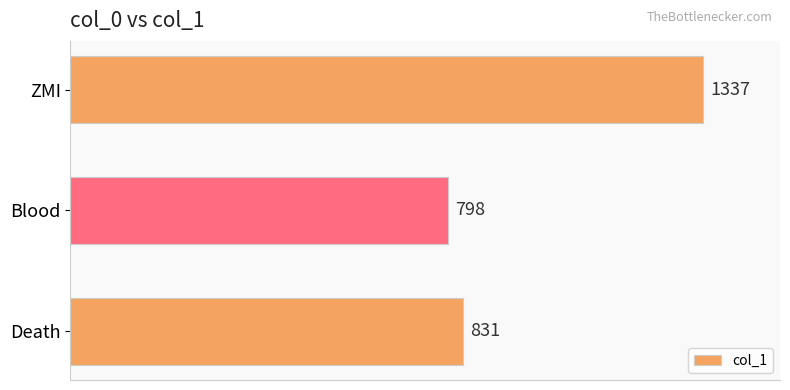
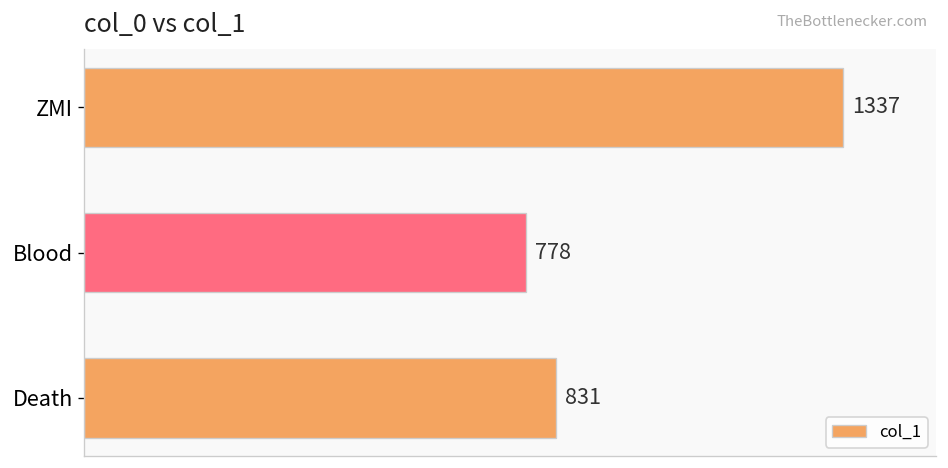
  {
    "ZMI": 1337,
-   "Blood": 798,
+   "Blood": 778,
    "Death": 831
  }
